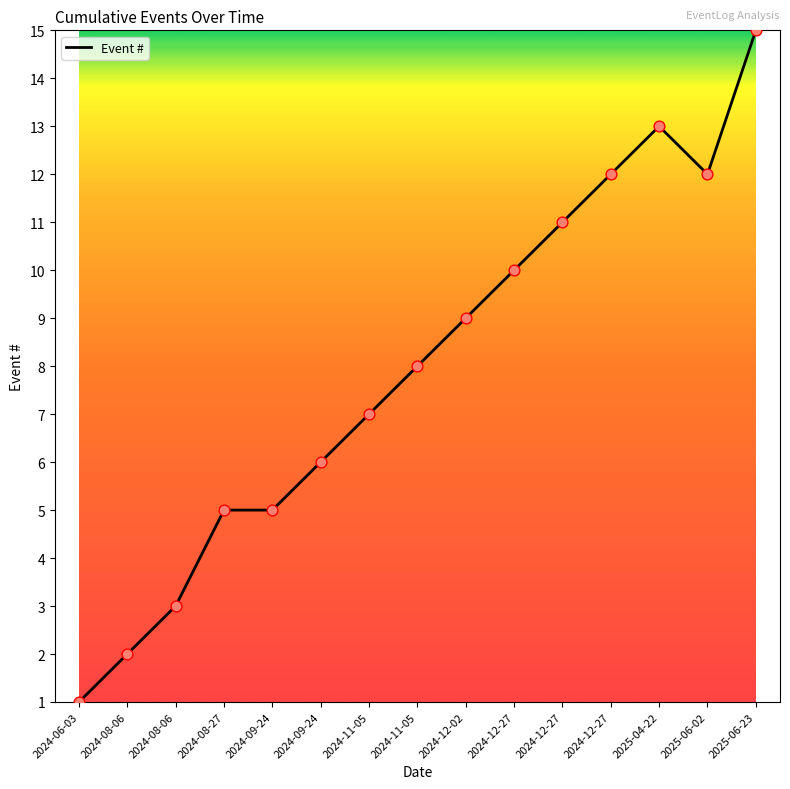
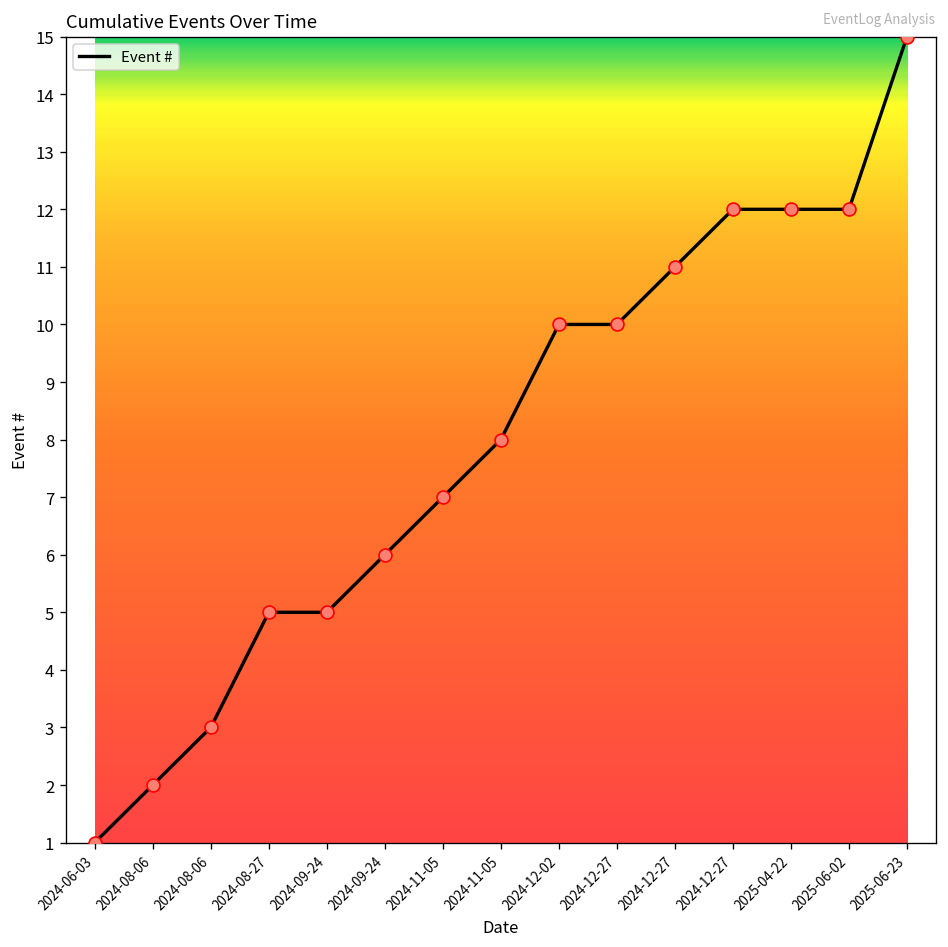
  {
    "2024-06-03": 1,
    "2024-08-27": 5,
-   "2024-12-02": 9,
-   "2025-04-22": 13,
+   "2024-12-02": 10,
+   "2025-04-22": 12,
    "2025-06-02": 12,
    "2025-06-23": 15
  }
